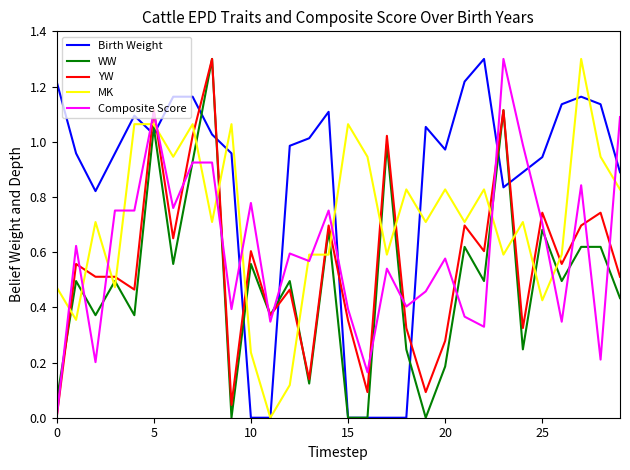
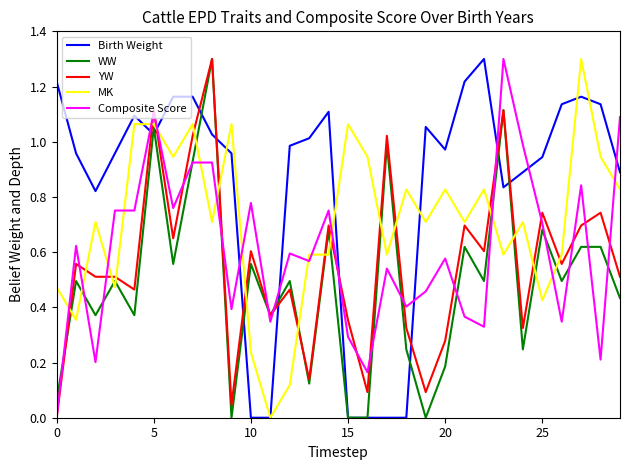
  {
    "Birth Weight": {
      "0": 1.22,
      "5": 1.03,
      "10": 0.00,
      "20": 0.97,
      "25": 0.94
    },
    "WW": {
      "0": 0.06,
      "5": 1.05,
      "10": 0.56,
      "20": 0.19,
      "25": 0.68
    },
    "YW": {
      "10": 0.60,
      "15": 0.35,
      "20": 0.28,
      "25": 0.74
    },
    "MK": {
      "0": 0.47,
      "5": 1.06,
      "10": 0.24,
      "15": 1.06,
      "20": 0.83,
      "25": 0.43
    },
    "Composite Score": {
      "10": 0.78,
-     "15": 0.39,
+     "15": 0.29,
      "20": 0.58,
      "25": 0.70
    }
  }
